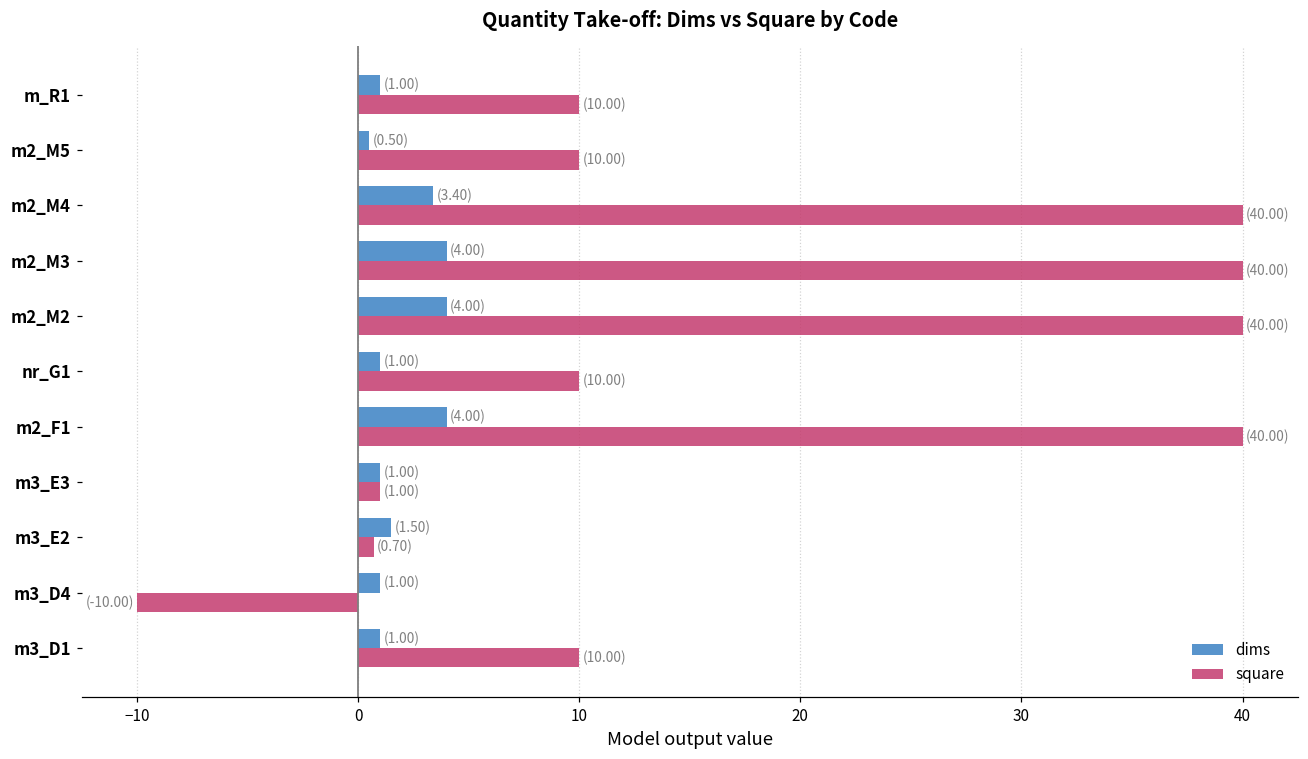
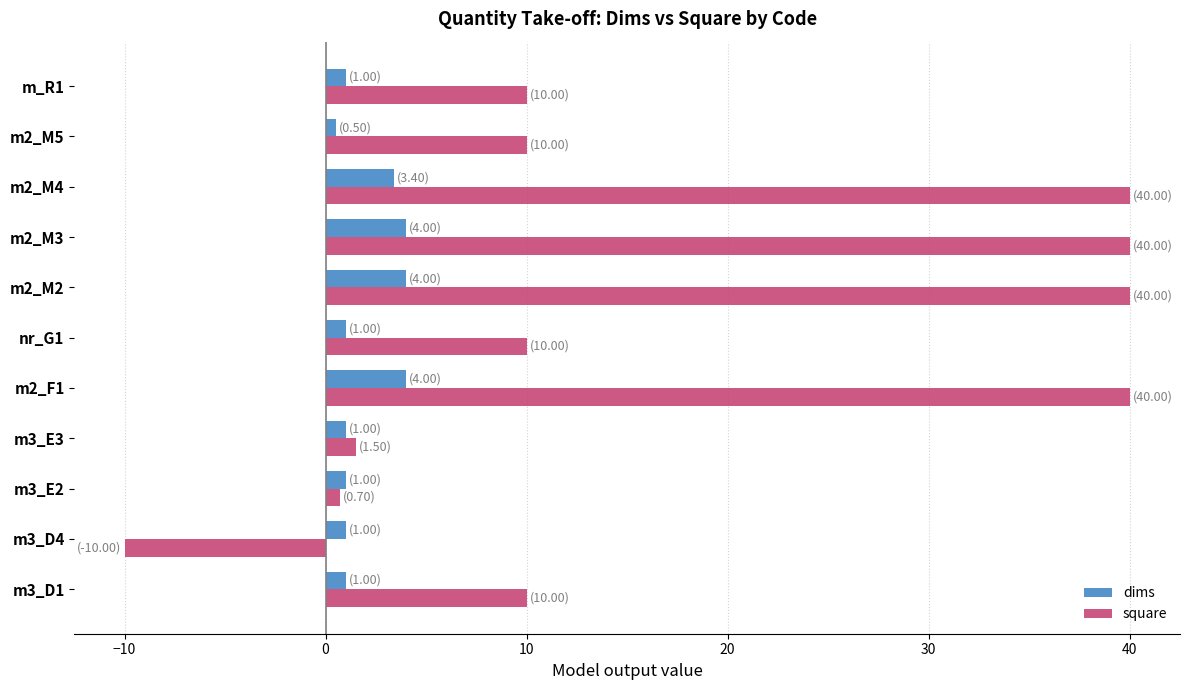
  {
    "dims": {
      "m_R1": "(1.00)",
      "m2_M5": "(0.50)",
      "m2_M4": "(3.40)",
      "m2_M3": "(4.00)",
      "m2_M2": "(4.00)",
      "nr_G1": "(1.00)",
      "m2_F1": "(4.00)",
      "m3_E3": "(1.00)",
-     "m3_E2": "(1.50)",
+     "m3_E2": "(1.00)",
      "m3_D4": "(1.00)",
      "m3_D1": "(1.00)"
    },
    "square": {
      "m_R1": "(10.00)",
      "m2_M5": "(10.00)",
      "m2_M4": "(40.00)",
      "m2_M3": "(40.00)",
      "m2_M2": "(40.00)",
      "nr_G1": "(10.00)",
      "m2_F1": "(40.00)",
-     "m3_E3": "(1.00)",
+     "m3_E3": "(1.50)",
      "m3_E2": "(0.70)",
      "m3_D4": "(-10.00)",
      "m3_D1": "(10.00)"
    }
  }
